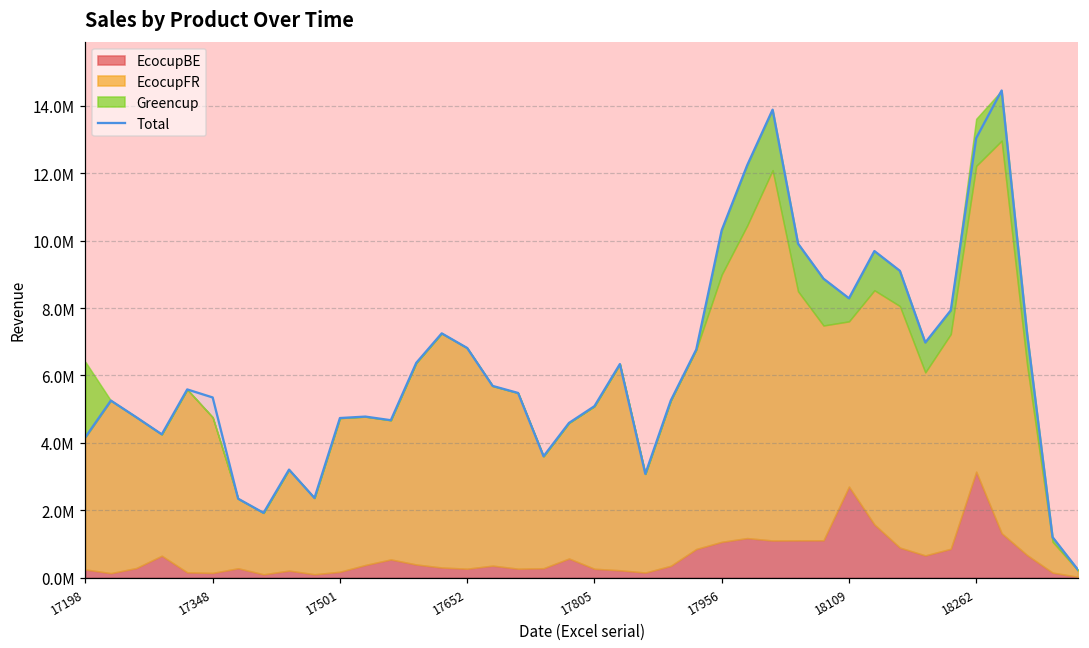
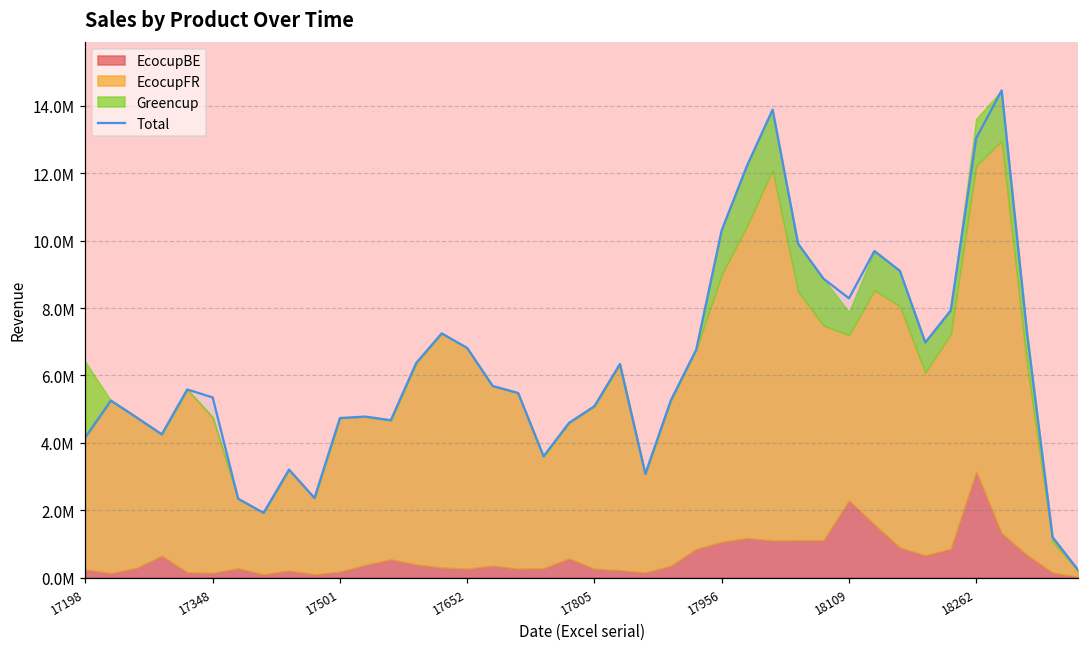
  {
    "EcocupBE": {
      "17198": 200000,
      "17348": 100000,
      "17501": 200000,
      "17652": 300000,
      "17805": 300000,
      "17956": 1100000,
-     "18109": 2700000,
+     "18109": 2300000,
      "18262": 3100000
    },
    "EcocupFR": {
      "17956": 7900000,
      "18109": 4900000,
      "18262": 9100000
    },
    "Greencup": {
      "17198": 2200000,
      "18262": 1400000
    },
    "Total": {
      "17348": 5300000,
      "18262": 13000000
    }
  }
